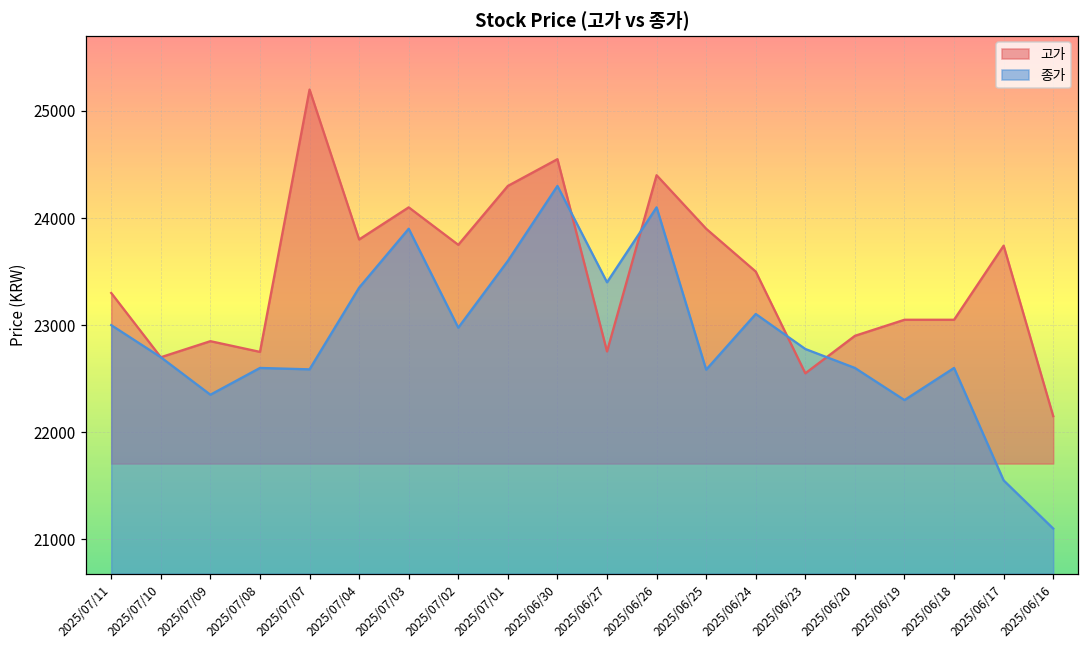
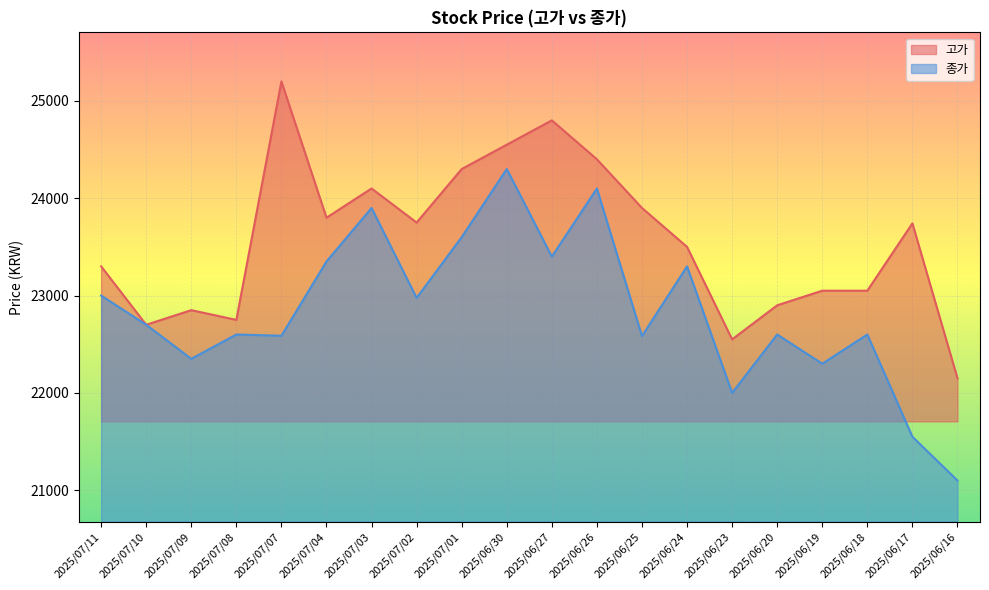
  {
    "고가": {
      "2025/07/11": 23300,
      "2025/07/09": 22900,
      "2025/07/08": 22800,
      "2025/07/07": 25200,
      "2025/07/04": 23800,
      "2025/07/03": 24100,
      "2025/07/02": 23800,
      "2025/07/01": 24300,
      "2025/06/30": 24600,
-     "2025/06/27": 22800,
+     "2025/06/27": 24800,
      "2025/06/26": 24400,
      "2025/06/25": 23900,
      "2025/06/24": 23500,
      "2025/06/23": 22600,
      "2025/06/20": 22900,
      "2025/06/19": 23100,
      "2025/06/18": 23100,
      "2025/06/17": 23700,
      "2025/06/16": 22200
    },
    "종가": {
      "2025/07/11": 23000,
      "2025/07/09": 22400,
      "2025/07/08": 22600,
      "2025/07/07": 22600,
      "2025/07/04": 23400,
      "2025/07/03": 23900,
      "2025/07/02": 23000,
      "2025/07/01": 23600,
      "2025/06/30": 24300,
      "2025/06/27": 23400,
      "2025/06/26": 24100,
      "2025/06/25": 22600,
-     "2025/06/24": 23100,
-     "2025/06/23": 22800,
+     "2025/06/24": 23300,
+     "2025/06/23": 22000,
      "2025/06/20": 22600,
      "2025/06/19": 22300,
      "2025/06/18": 22600,
      "2025/06/17": 21600,
      "2025/06/16": 21100
    }
  }
